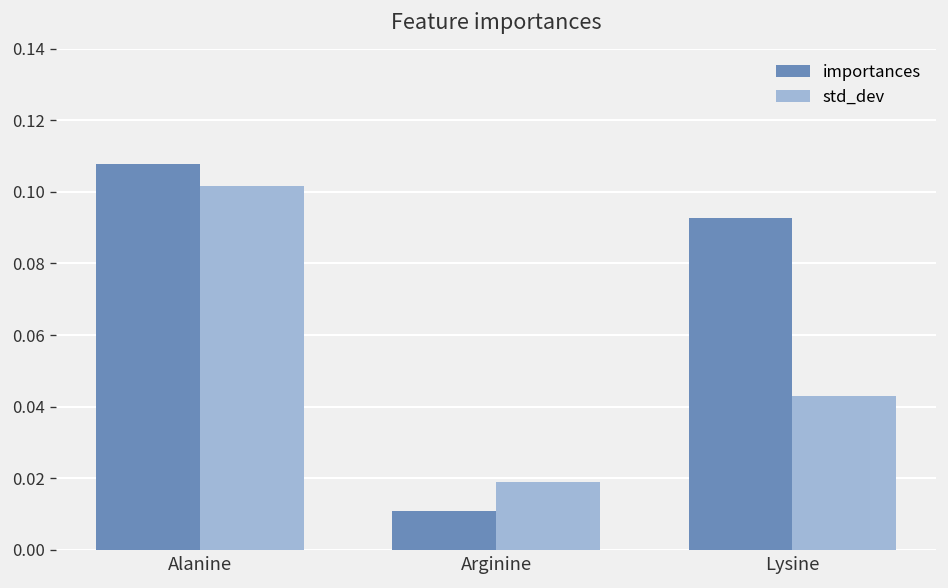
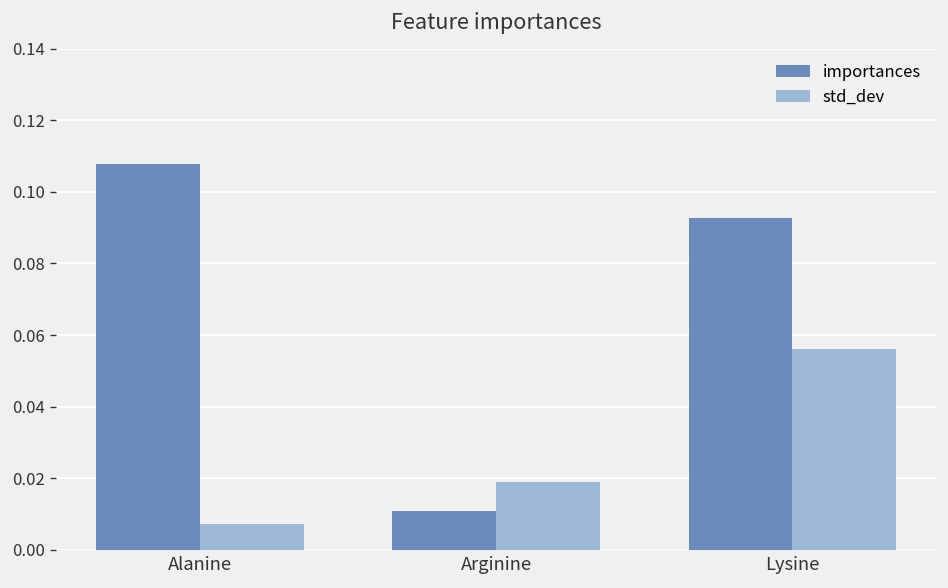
  {
    "importances": {
      "Alanine": 0.108,
      "Arginine": 0.011,
      "Lysine": 0.093
    },
    "std_dev": {
-     "Alanine": 0.102,
+     "Alanine": 0.007,
      "Arginine": 0.019,
-     "Lysine": 0.043
+     "Lysine": 0.056
    }
  }
